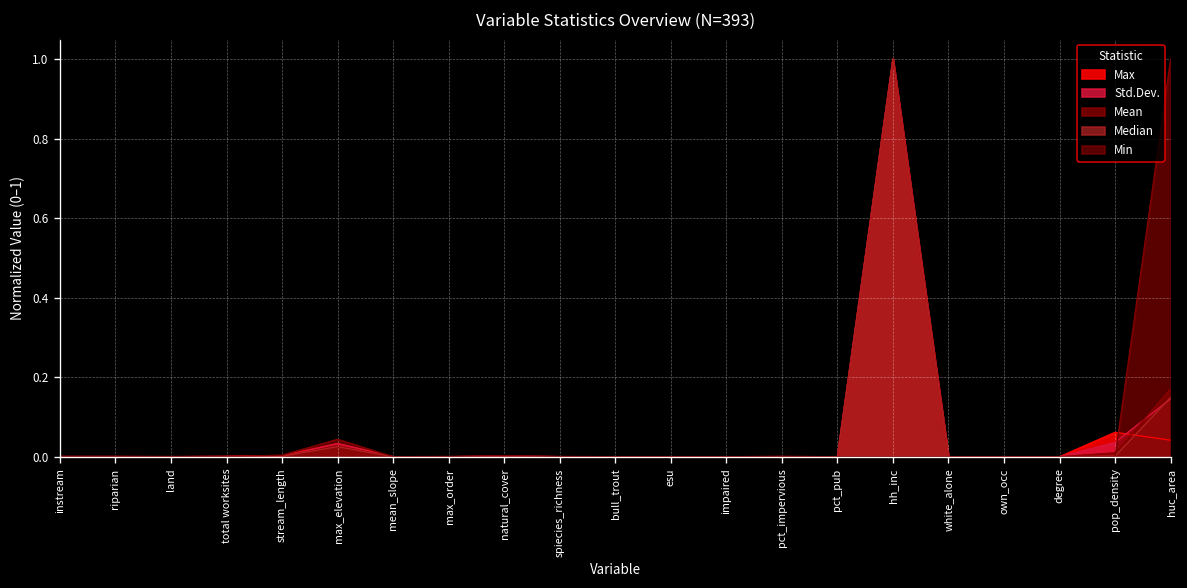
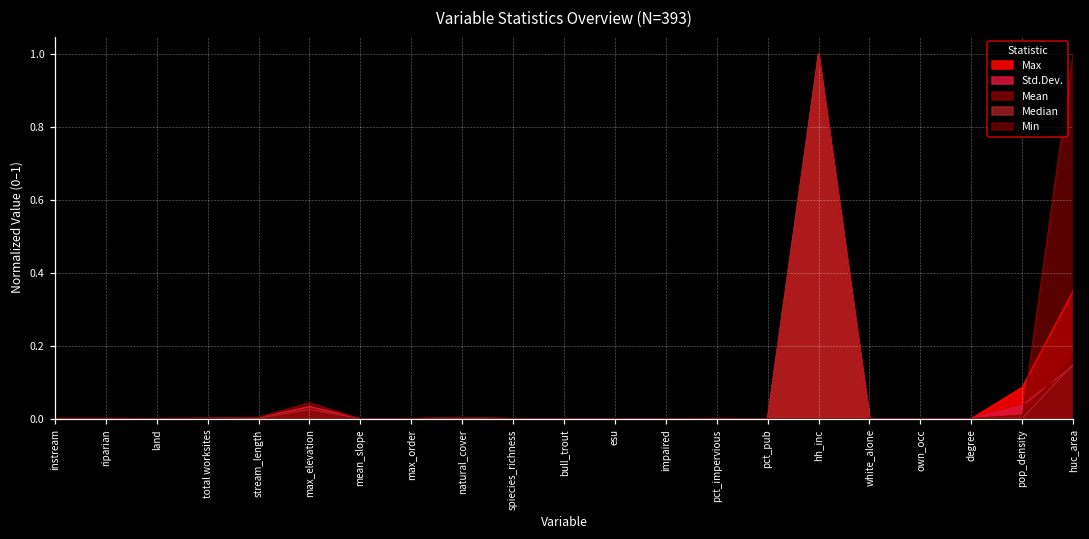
  {
    "Max": {
-     "pop_density": 0.06,
-     "huc_area": 0.04
+     "pop_density": 0.09,
+     "huc_area": 0.35
    }
  }
